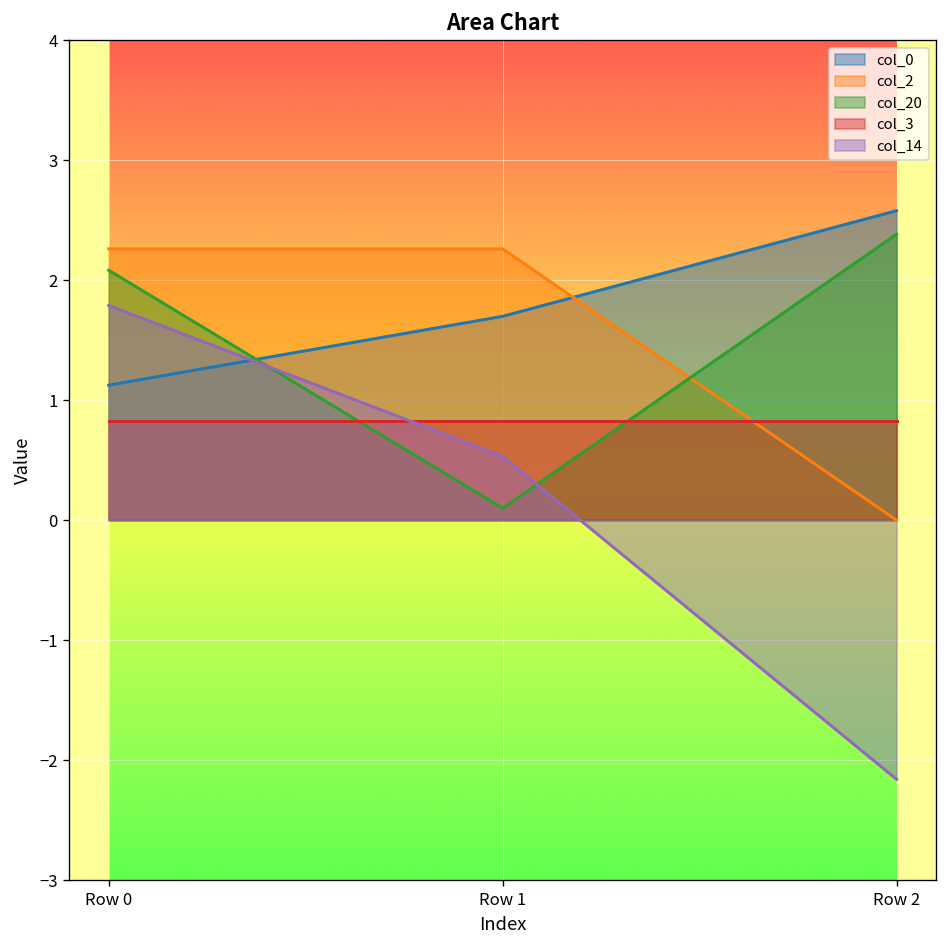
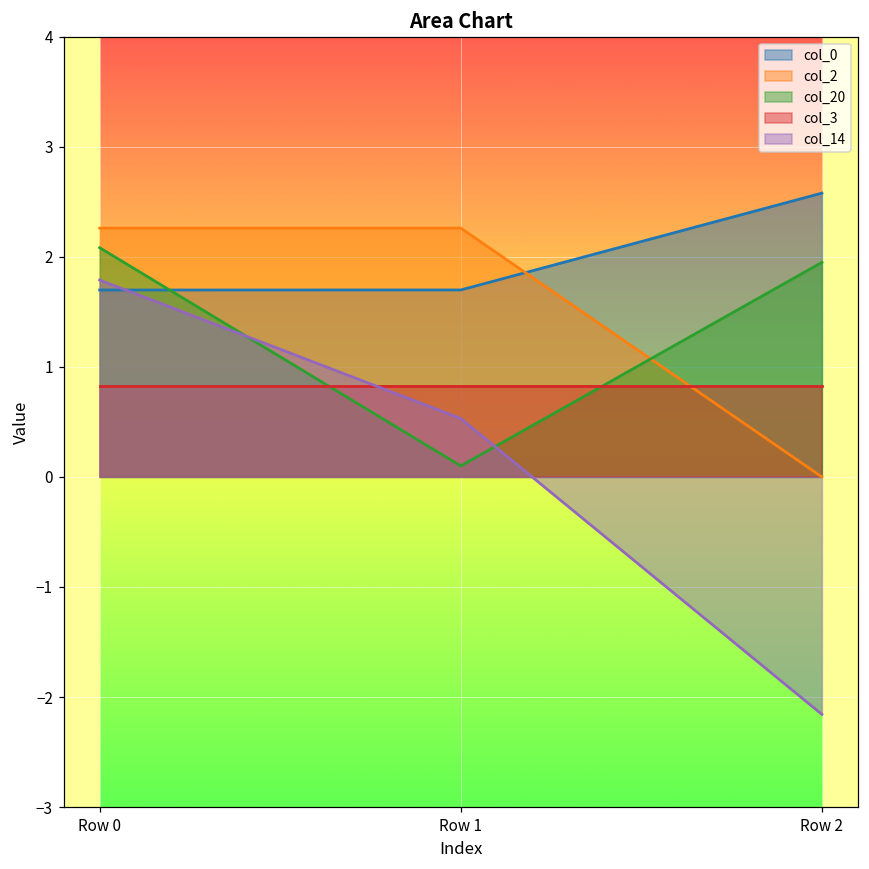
  {
    "col_0": {
-     "Row 0": 1.13,
+     "Row 0": 1.70,
      "Row 1": 1.70,
      "Row 2": 2.58
    },
    "col_2": {
      "Row 0": 2.26,
      "Row 1": 2.26
    },
    "col_20": {
      "Row 0": 2.08,
      "Row 1": 0.10,
-     "Row 2": 2.38
+     "Row 2": 1.95
    },
    "col_3": {
      "Row 0": 0.83,
      "Row 1": 0.83,
      "Row 2": 0.83
    }
  }
